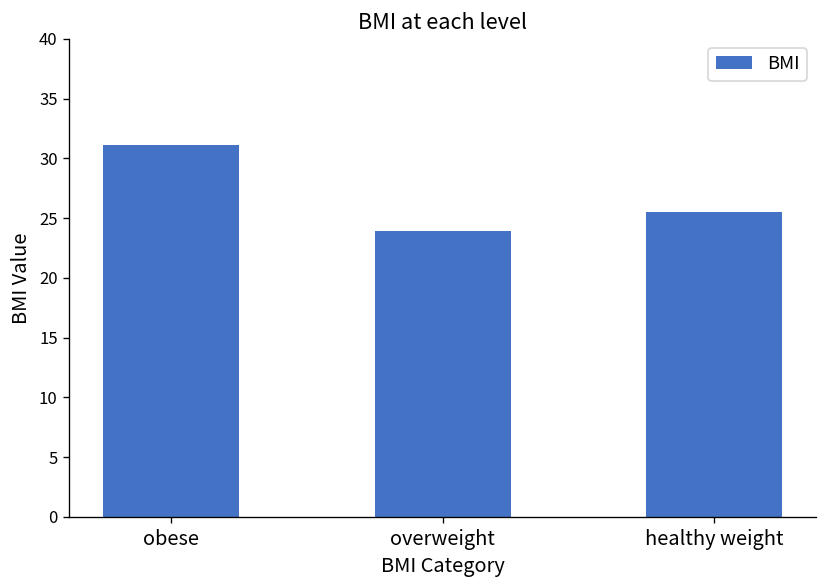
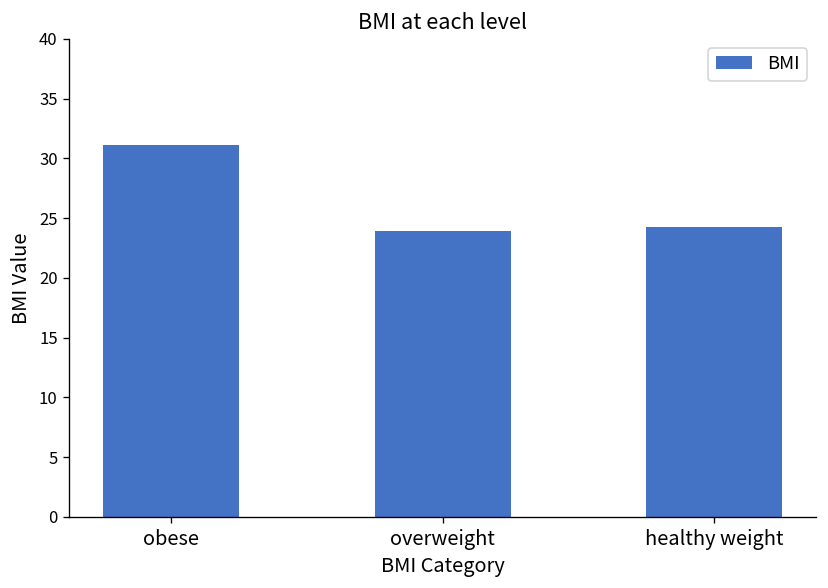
  {
    "obese": 31,
    "overweight": 24,
-   "healthy weight": 25
+   "healthy weight": 24
  }
